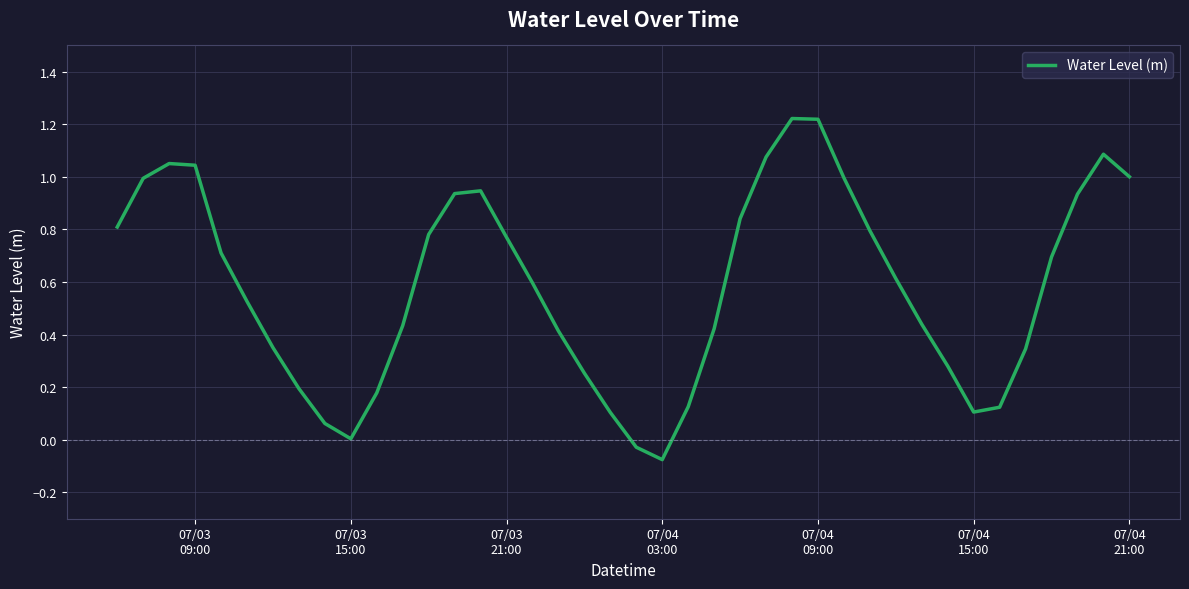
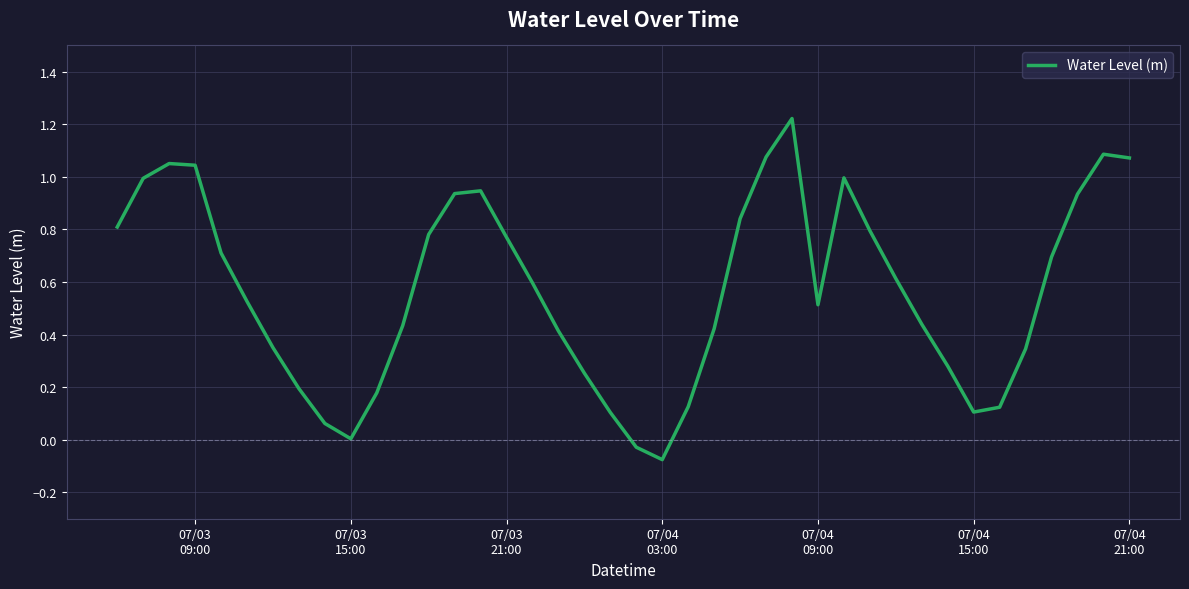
  {
    "07/03 09:00": 1.04,
    "07/03 15:00": 0.00,
    "07/03 21:00": 0.77,
    "07/04 03:00": -0.08,
-   "07/04 09:00": 1.22,
+   "07/04 09:00": 0.51,
    "07/04 15:00": 0.11,
-   "07/04 21:00": 1.00
+   "07/04 21:00": 1.07
  }
